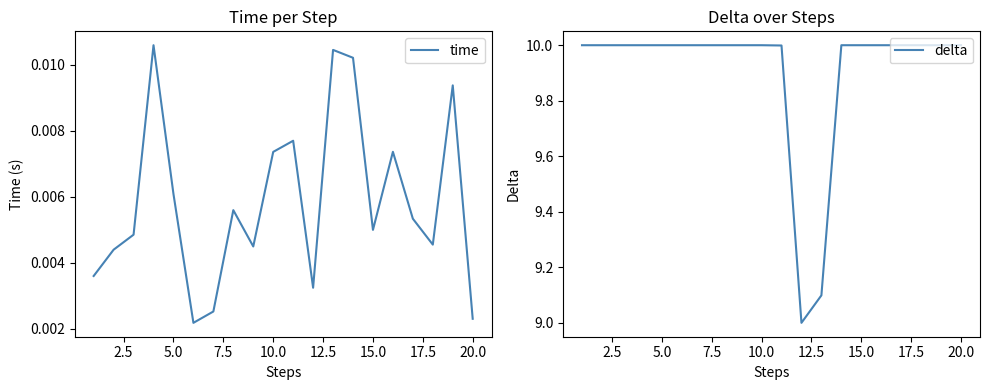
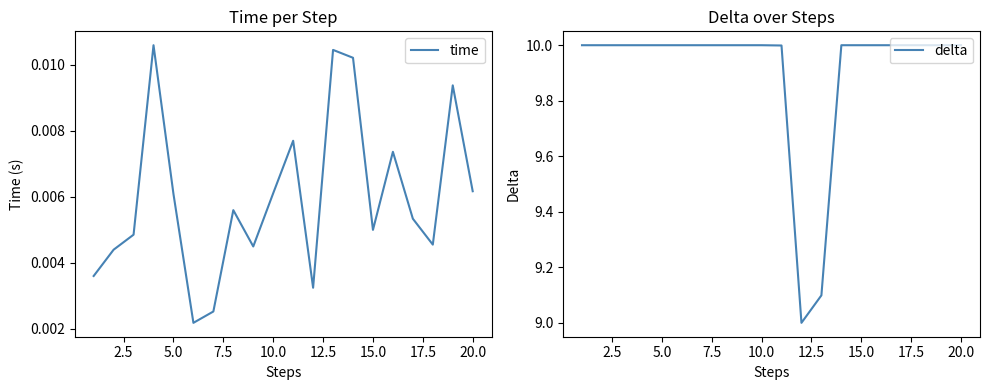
  {
    "Time per Step": {
      "5.0": 0.0061,
-     "10.0": 0.0074,
+     "10.0": 0.0061,
      "15.0": 0.0050,
-     "20.0": 0.0023
+     "20.0": 0.0062
    },
    "Delta over Steps": {
      "5.0": 10.00,
      "10.0": 10.00,
      "15.0": 10.00
    }
  }
